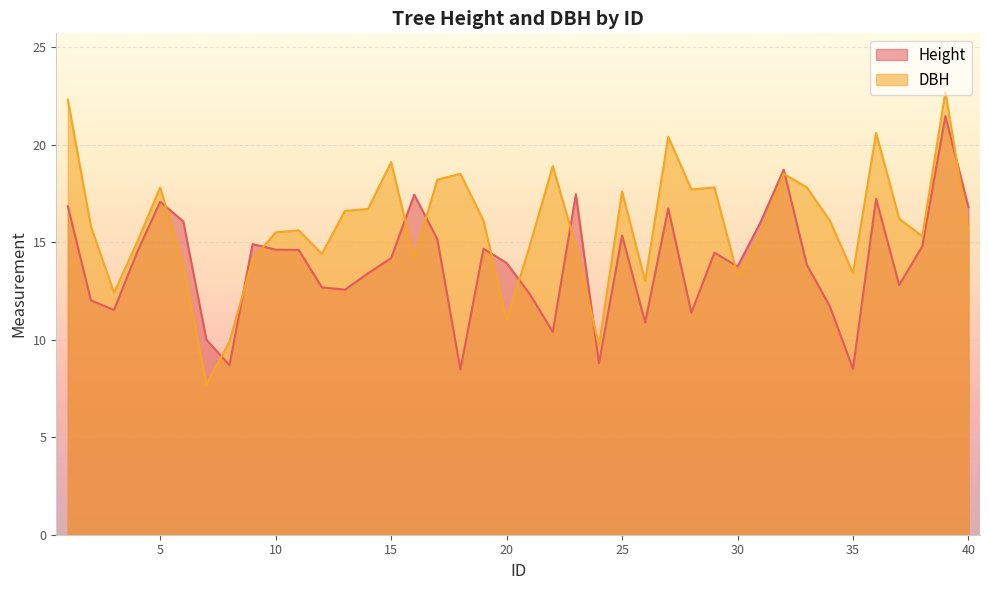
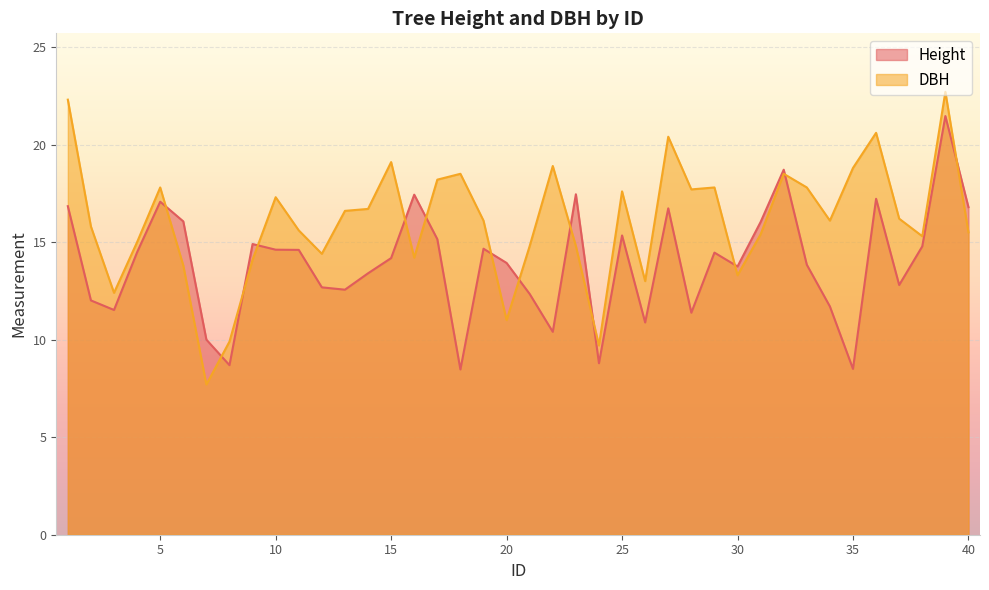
  {
    "Height": {
      "5": 17.1,
      "10": 14.6,
      "15": 14.2,
      "20": 13.9,
      "25": 15.3,
      "30": 13.8,
      "35": 8.5,
      "40": 16.8
    },
    "DBH": {
      "5": 17.8,
-     "10": 15.5,
+     "10": 17.3,
      "15": 19.1,
      "20": 11.0,
      "25": 17.6,
      "30": 13.3,
-     "35": 13.4,
+     "35": 18.8,
      "40": 15.5
    }
  }
